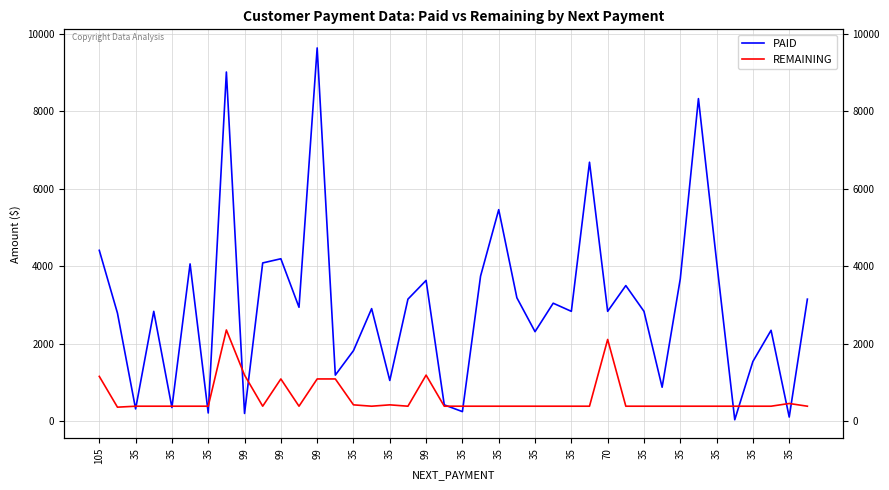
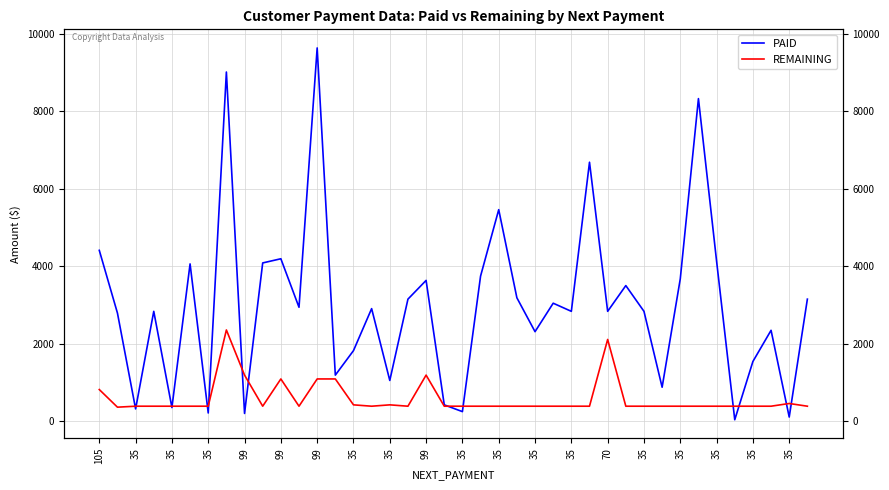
  {
    "PAID": {
      "105": 4400,
      "70": 2800
    },
    "REMAINING": {
-     "105": 1200,
+     "105": 800,
      "70": 2100
    }
  }
